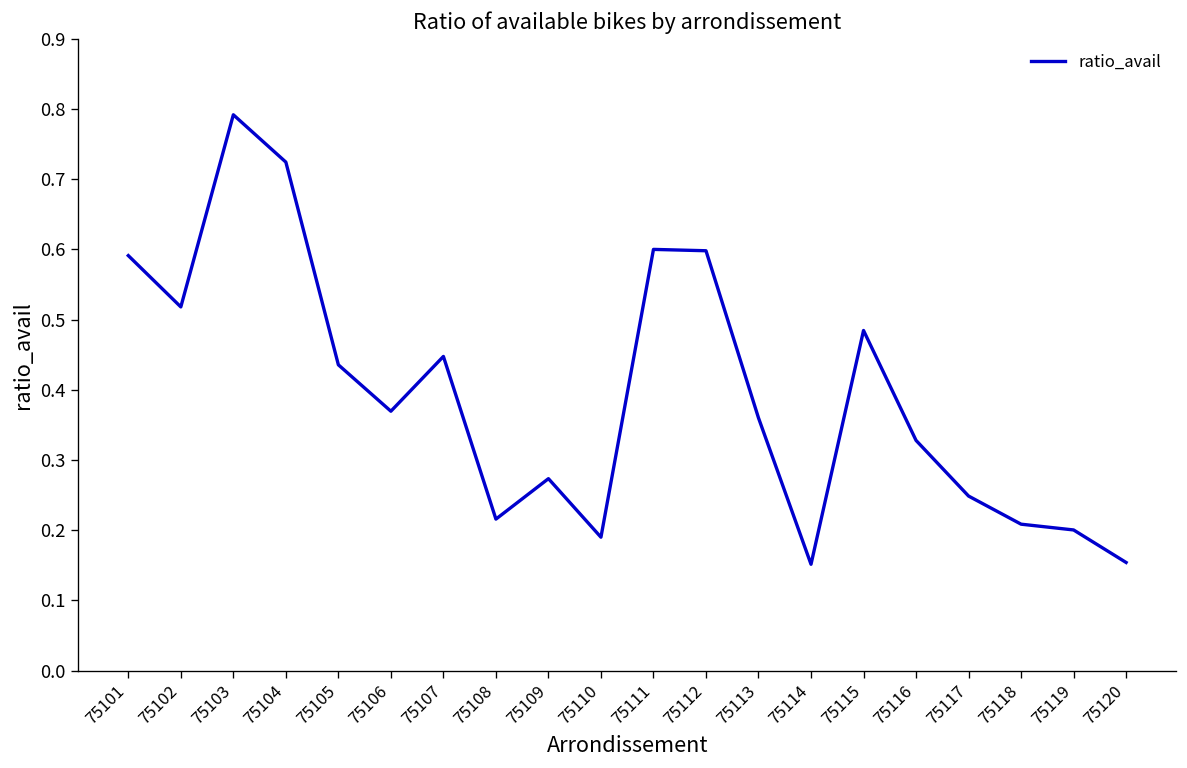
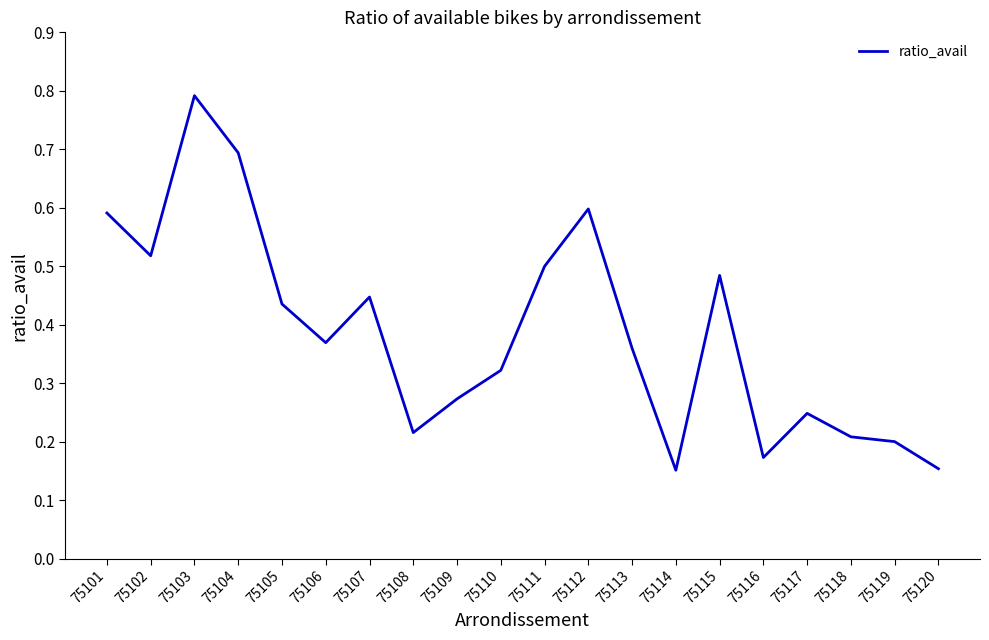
  {
    "75101": 0.59,
    "75102": 0.52,
    "75103": 0.79,
-   "75104": 0.72,
+   "75104": 0.69,
    "75105": 0.44,
    "75106": 0.37,
    "75107": 0.45,
    "75108": 0.22,
    "75109": 0.27,
-   "75110": 0.19,
-   "75111": 0.6,
+   "75110": 0.32,
+   "75111": 0.5,
    "75112": 0.60,
    "75113": 0.36,
    "75114": 0.15,
    "75115": 0.48,
-   "75116": 0.33,
+   "75116": 0.17,
    "75117": 0.25,
    "75118": 0.21,
    "75119": 0.20,
    "75120": 0.15
  }
